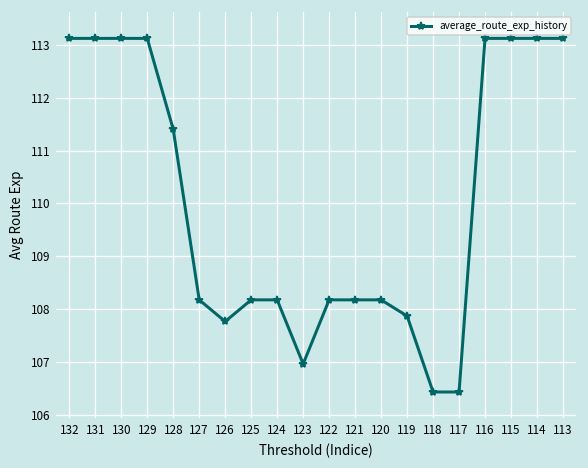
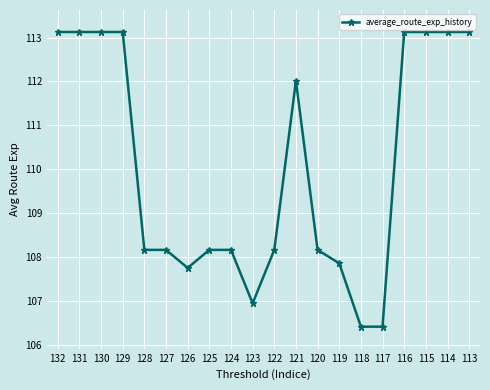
  {
    "132": 113.1,
    "131": 113.1,
    "130": 113.1,
    "129": 113.1,
-   "128": 111.4,
+   "128": 108.2,
    "127": 108.2,
    "126": 107.8,
    "125": 108.2,
    "124": 108.2,
    "123": 107.0,
    "122": 108.2,
-   "121": 108.2,
+   "121": 112.0,
    "120": 108.2,
    "119": 107.9,
    "118": 106.4,
    "117": 106.4,
    "116": 113.1,
    "115": 113.1,
    "114": 113.1,
    "113": 113.1
  }
